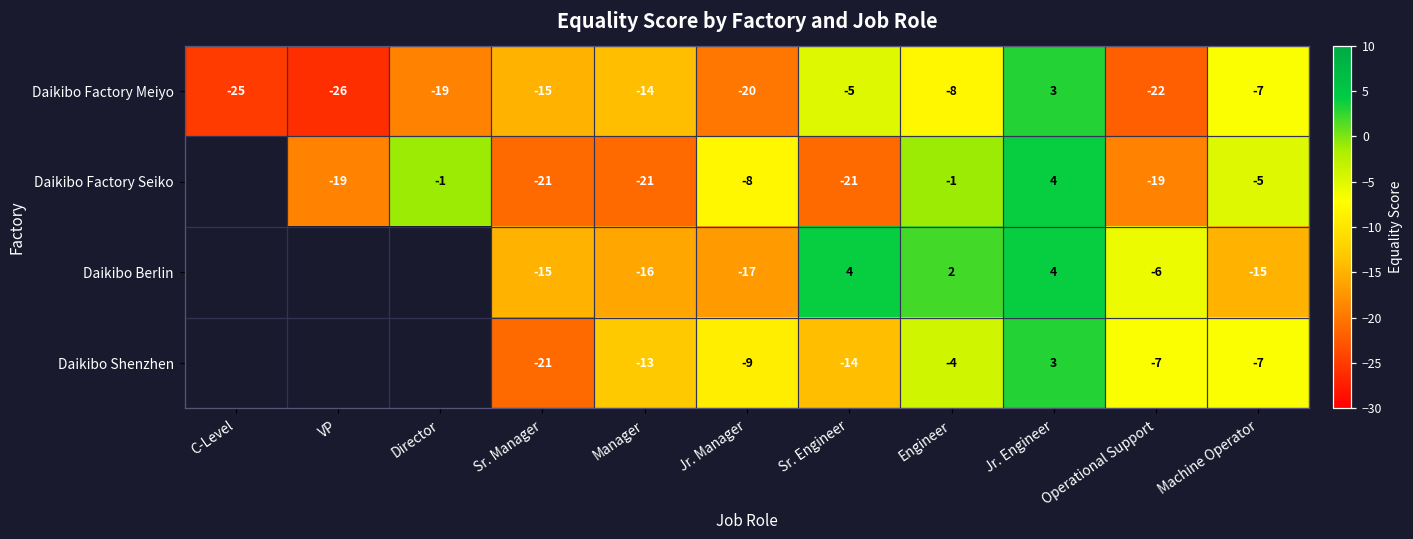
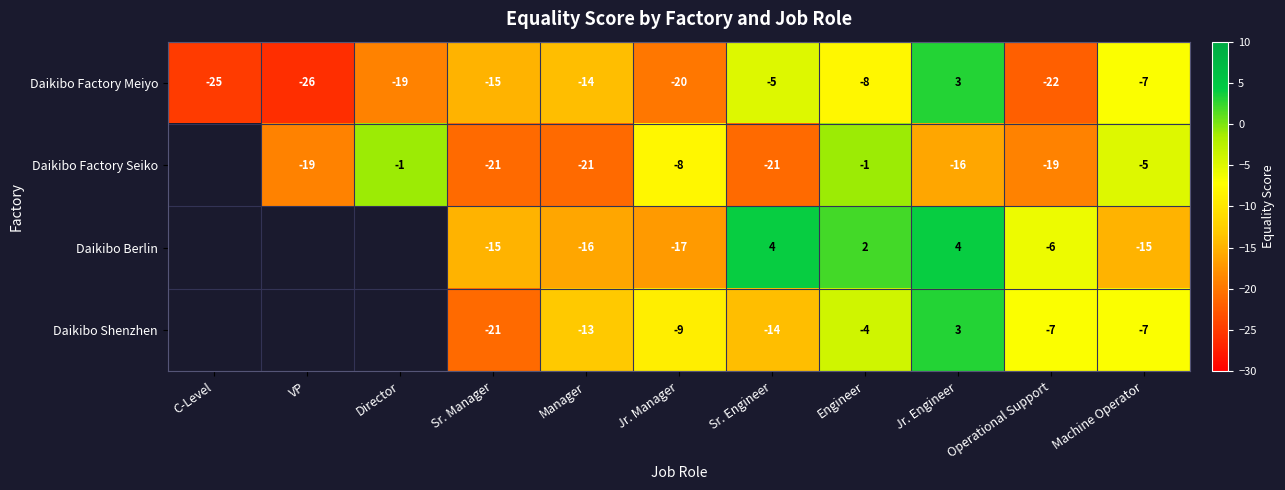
  {
    "Daikibo Factory Meiyo": {
      "C-Level": -25,
      "VP": -26,
      "Director": -19,
      "Sr. Manager": -15,
      "Manager": -14,
      "Jr. Manager": -20,
      "Sr. Engineer": -5,
      "Engineer": -8,
      "Jr. Engineer": 3,
      "Operational Support": -22,
      "Machine Operator": -7
    },
    "Daikibo Factory Seiko": {
      "VP": -19,
      "Director": -1,
      "Sr. Manager": -21,
      "Manager": -21,
      "Jr. Manager": -8,
      "Sr. Engineer": -21,
      "Engineer": -1,
-     "Jr. Engineer": 4,
+     "Jr. Engineer": -16,
      "Operational Support": -19,
      "Machine Operator": -5
    },
    "Daikibo Berlin": {
      "Sr. Manager": -15,
      "Manager": -16,
      "Jr. Manager": -17,
      "Sr. Engineer": 4,
      "Engineer": 2,
      "Jr. Engineer": 4,
      "Operational Support": -6,
      "Machine Operator": -15
    },
    "Daikibo Shenzhen": {
      "Sr. Manager": -21,
      "Manager": -13,
      "Jr. Manager": -9,
      "Sr. Engineer": -14,
      "Engineer": -4,
      "Jr. Engineer": 3,
      "Operational Support": -7,
      "Machine Operator": -7
    }
  }
